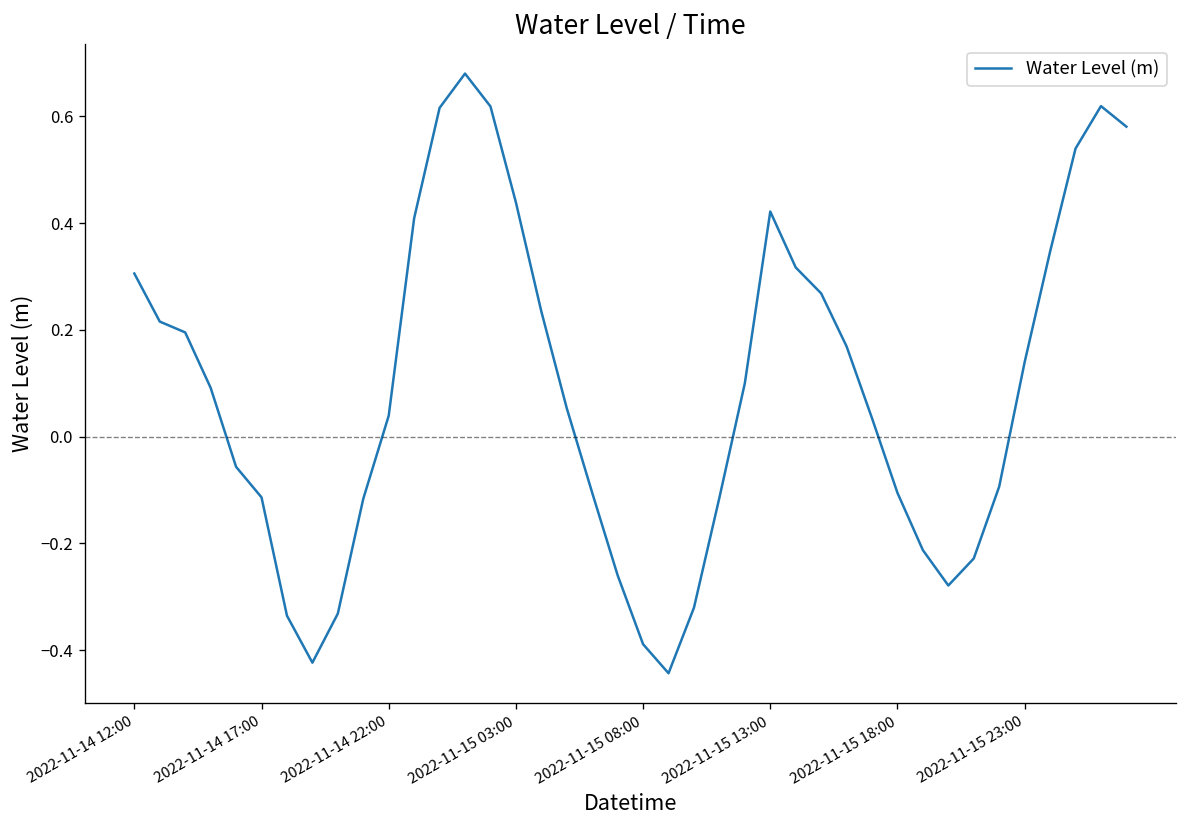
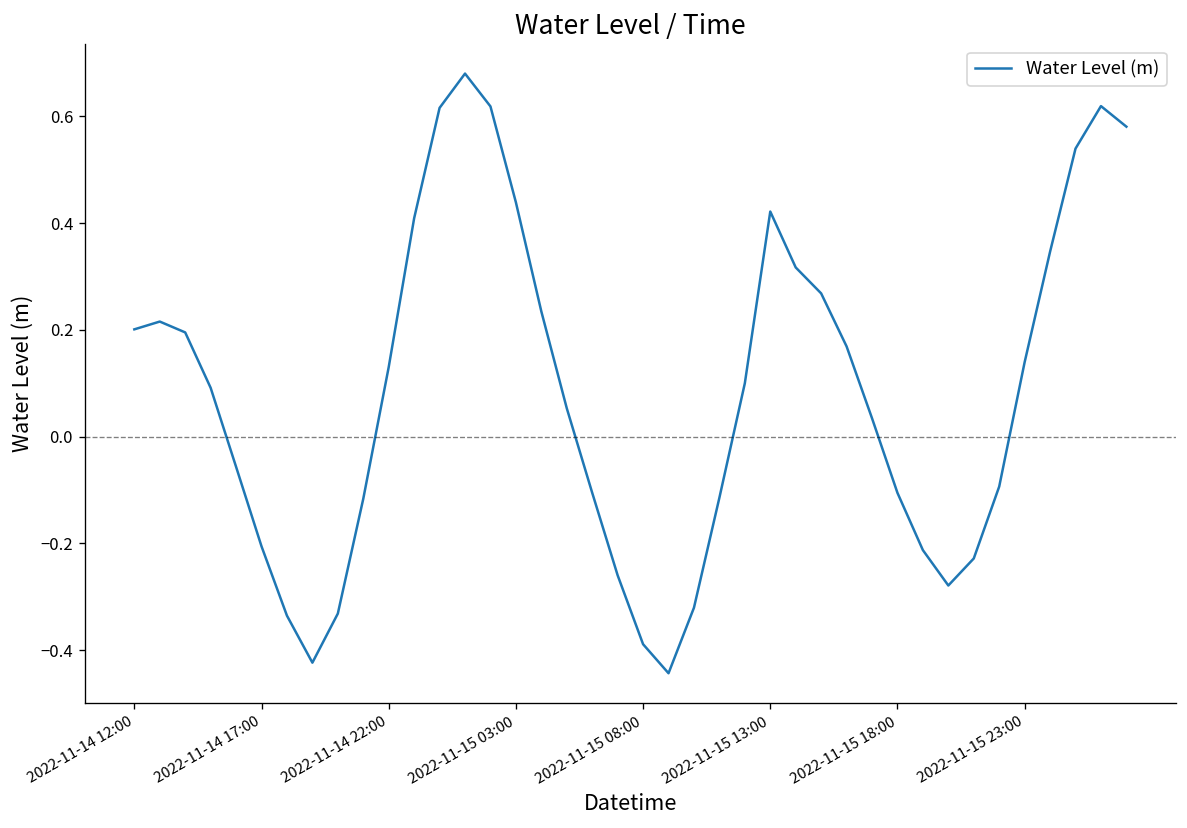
  {
-   "2022-11-14 12:00": 0.31,
-   "2022-11-14 17:00": -0.11,
-   "2022-11-14 22:00": 0.04,
+   "2022-11-14 12:00": 0.20,
+   "2022-11-14 17:00": -0.21,
+   "2022-11-14 22:00": 0.13,
    "2022-11-15 03:00": 0.44,
    "2022-11-15 08:00": -0.39,
    "2022-11-15 13:00": 0.42,
    "2022-11-15 18:00": -0.11,
    "2022-11-15 23:00": 0.14
  }
